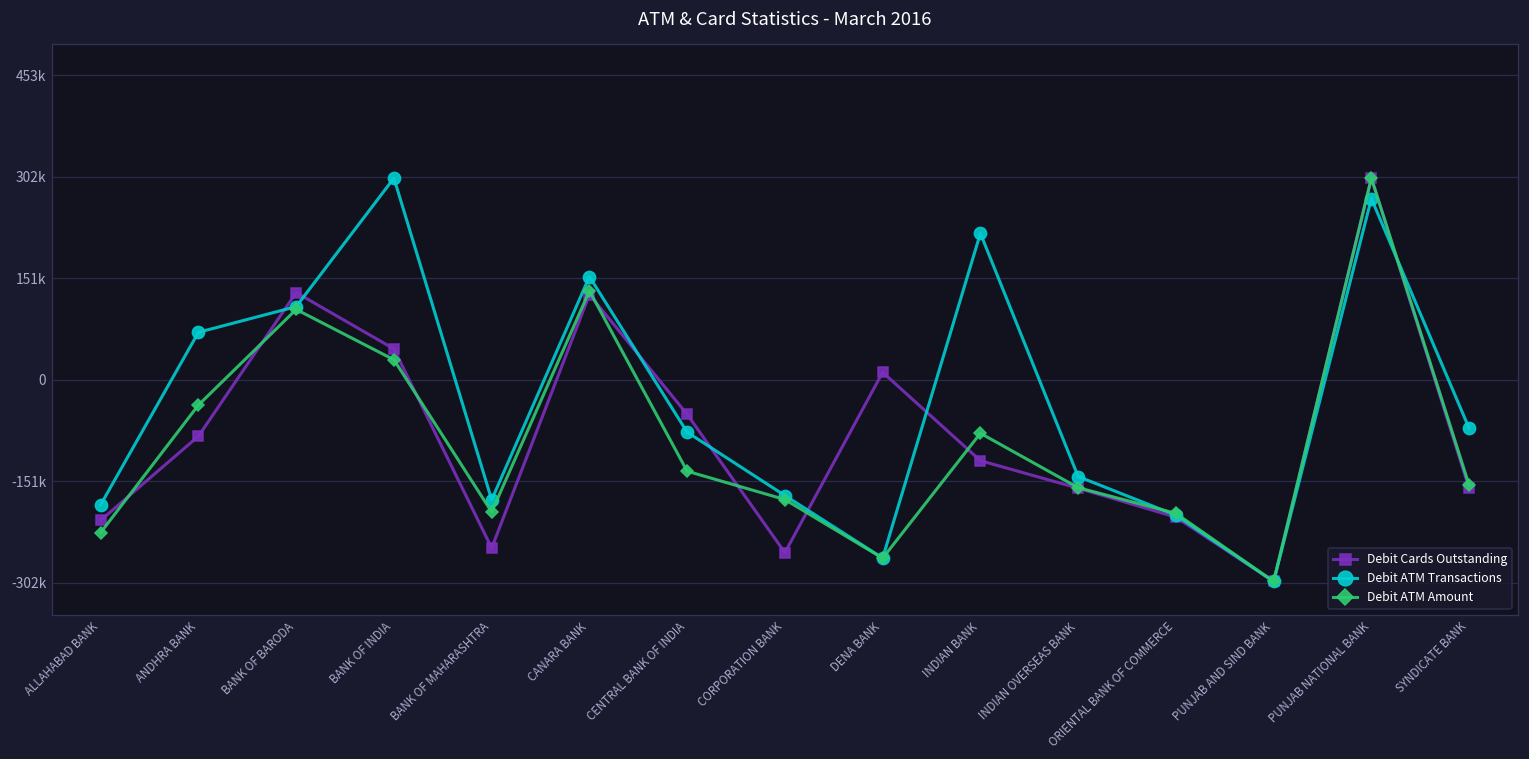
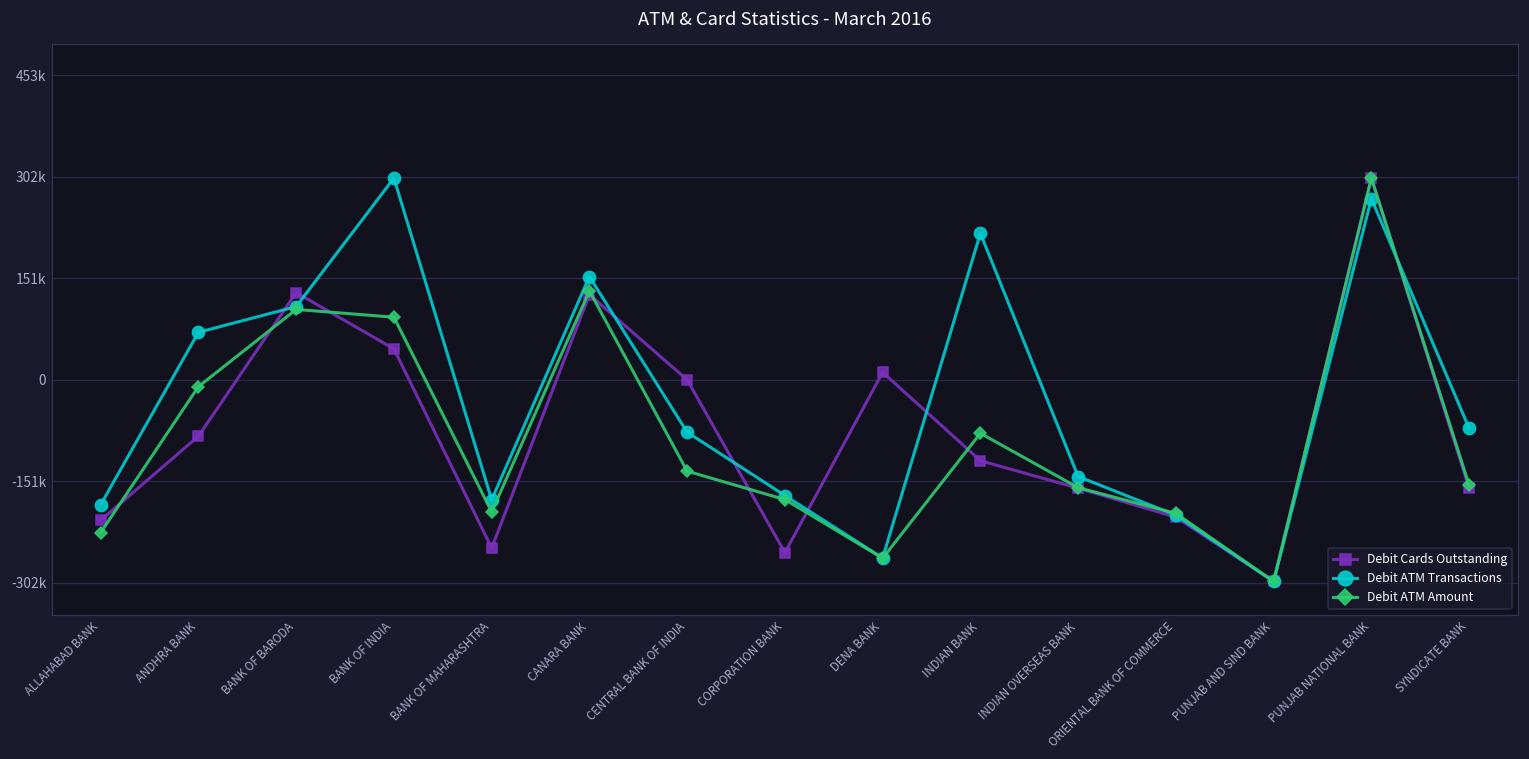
  {
    "Debit Cards Outstanding": {
      "ALLAHABAD BANK": -210000,
      "ANDHRA BANK": -80000,
      "BANK OF BARODA": 130000,
      "BANK OF INDIA": 50000,
      "BANK OF MAHARASHTRA": -250000,
      "CANARA BANK": 130000,
-     "CENTRAL BANK OF INDIA": -50000,
+     "CENTRAL BANK OF INDIA": 0,
      "CORPORATION BANK": -260000,
      "DENA BANK": 10000,
      "INDIAN BANK": -120000,
      "SYNDICATE BANK": -160000
    },
    "Debit ATM Transactions": {
      "ALLAHABAD BANK": -190000,
      "ANDHRA BANK": 70000,
      "BANK OF BARODA": 110000,
      "BANK OF INDIA": 300000,
      "BANK OF MAHARASHTRA": -180000,
      "CANARA BANK": 150000,
      "CENTRAL BANK OF INDIA": -80000,
      "CORPORATION BANK": -170000,
      "INDIAN BANK": 220000,
      "INDIAN OVERSEAS BANK": -140000,
      "PUNJAB NATIONAL BANK": 270000,
      "SYNDICATE BANK": -70000
    },
    "Debit ATM Amount": {
      "ALLAHABAD BANK": -230000,
-     "ANDHRA BANK": -40000,
+     "ANDHRA BANK": -10000,
      "BANK OF BARODA": 100000,
-     "BANK OF INDIA": 30000,
+     "BANK OF INDIA": 90000,
      "BANK OF MAHARASHTRA": -200000,
      "CANARA BANK": 130000,
      "CENTRAL BANK OF INDIA": -140000,
      "CORPORATION BANK": -180000,
      "INDIAN BANK": -80000,
      "SYNDICATE BANK": -160000
    }
  }
